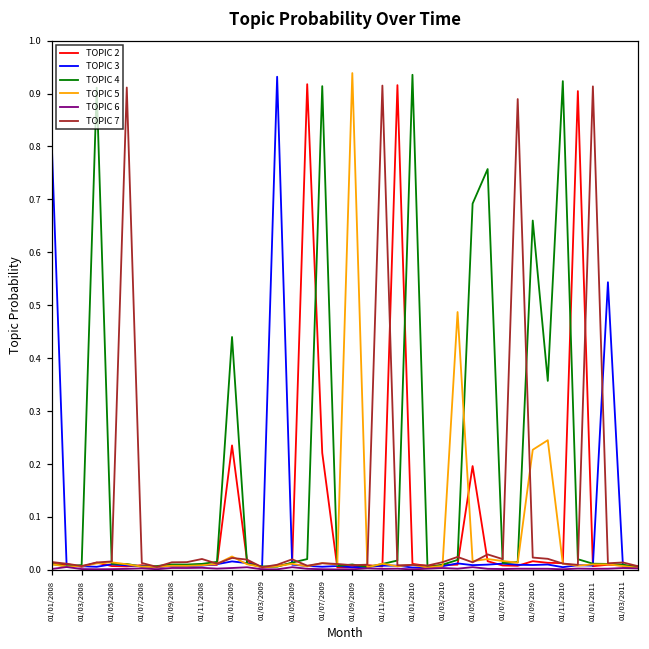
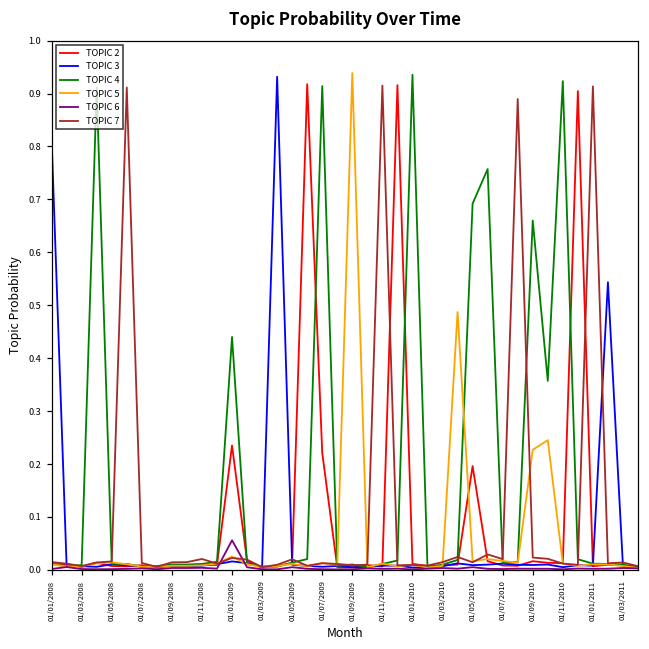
  {
    "TOPIC 2": {
      "01/01/2009": 0.24,
      "01/07/2009": 0.22,
      "01/05/2010": 0.20,
      "01/09/2010": 0.02
    },
    "TOPIC 3": {
      "01/01/2008": 0.81,
      "01/01/2009": 0.02,
      "01/09/2010": 0.01
    },
    "TOPIC 4": {
      "01/01/2009": 0.44,
      "01/07/2009": 0.91,
      "01/01/2010": 0.94,
      "01/05/2010": 0.69,
      "01/09/2010": 0.66,
      "01/11/2010": 0.92
    },
    "TOPIC 5": {
      "01/09/2009": 0.94,
      "01/09/2010": 0.23
    },
    "TOPIC 6": {
      "01/01/2008": 0.00,
      "01/05/2008": 0.00,
-     "01/01/2009": 0.00,
+     "01/01/2009": 0.06,
      "01/07/2010": 0.00,
      "01/09/2010": 0.00
    },
    "TOPIC 7": {
      "01/11/2008": 0.02,
      "01/05/2009": 0.02,
      "01/11/2009": 0.91,
      "01/09/2010": 0.02,
      "01/01/2011": 0.91
    }
  }
